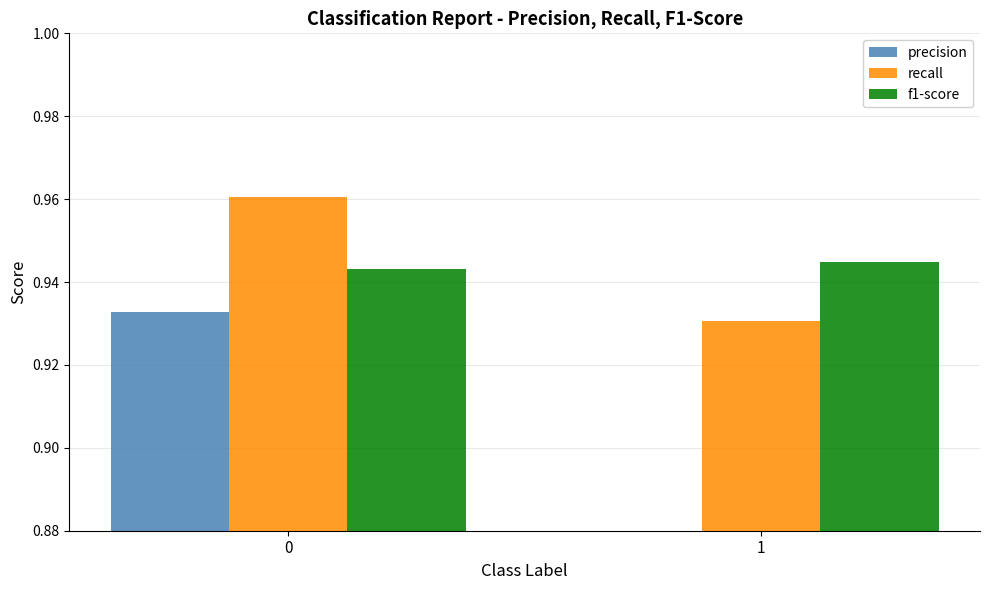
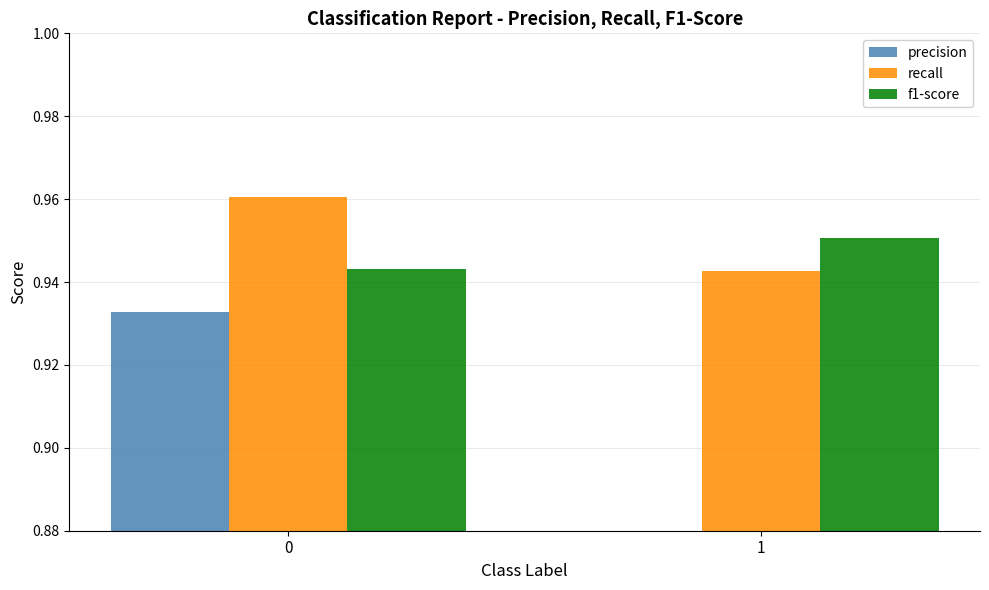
  {
    "precision": {
      "0": 0.933
    },
    "recall": {
      "0": 0.960,
-     "1": 0.931
+     "1": 0.943
    },
    "f1-score": {
      "0": 0.943,
-     "1": 0.945
+     "1": 0.951
    }
  }
